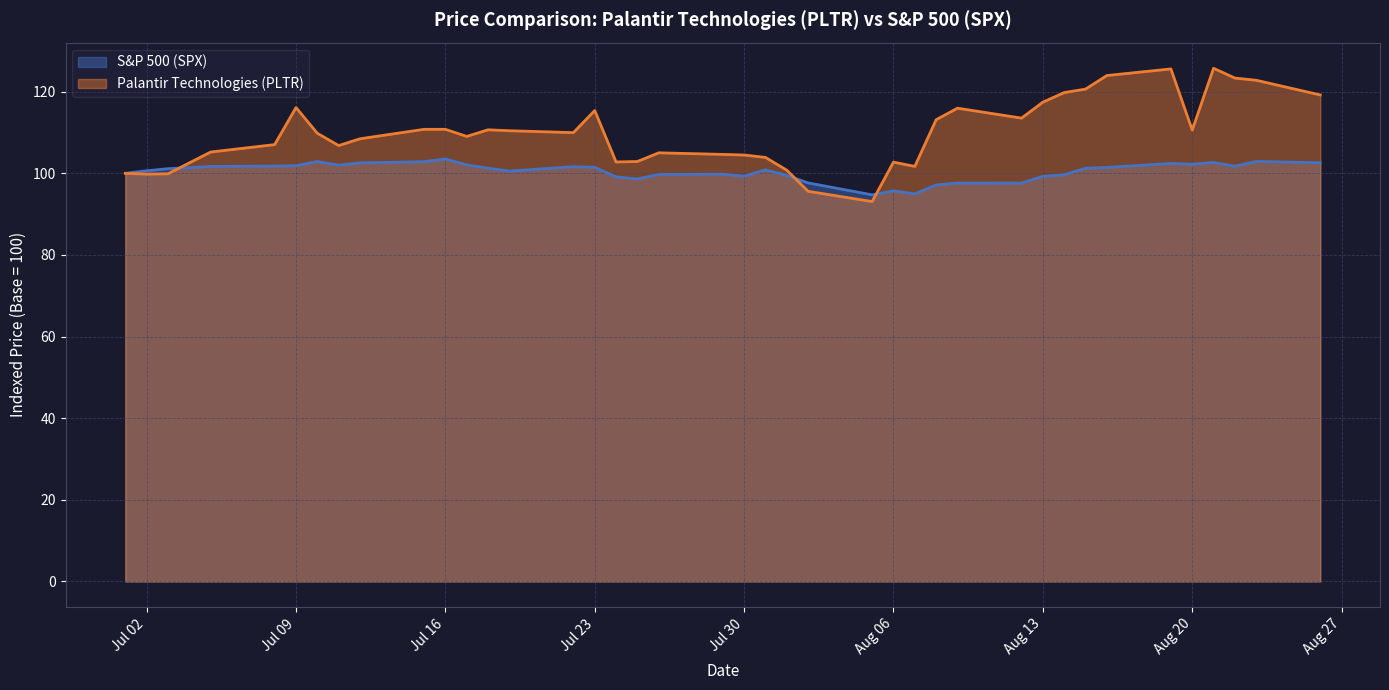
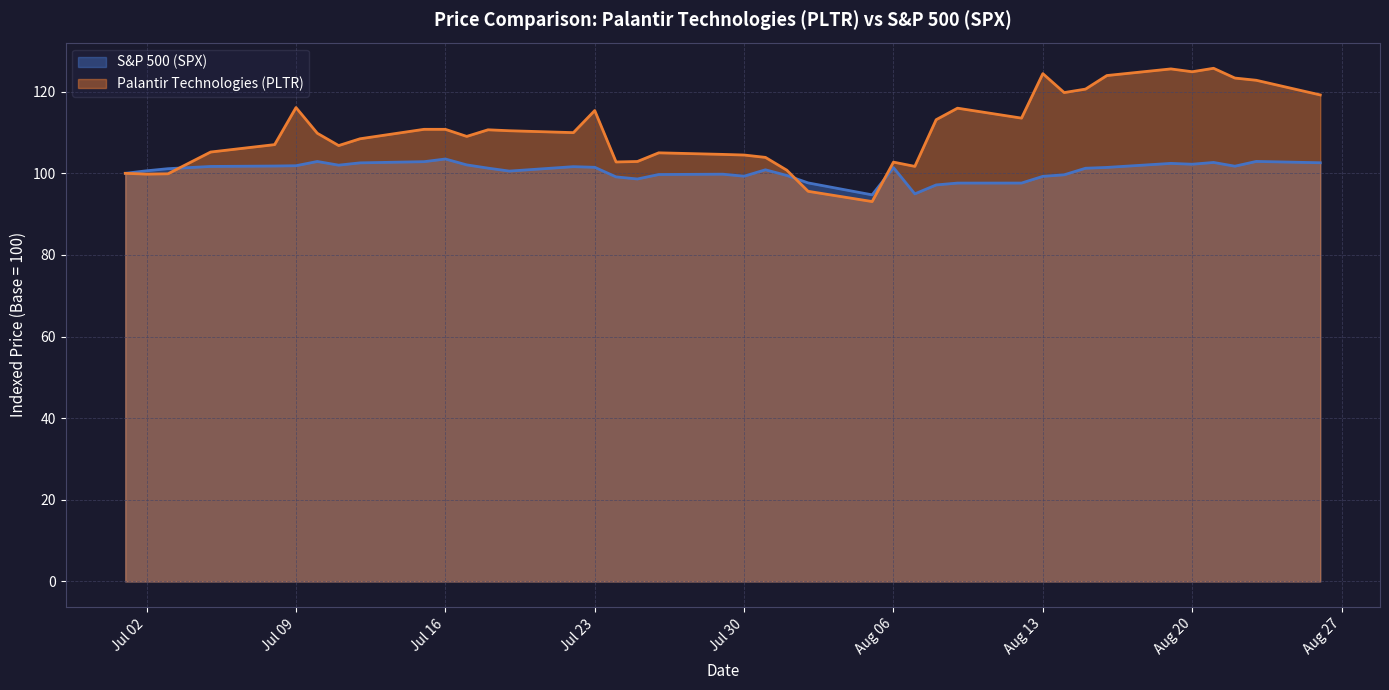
  {
    "S&P 500 (SPX)": {
      "Jul 02": 101,
      "Jul 09": 102,
      "Jul 16": 104,
      "Jul 23": 101,
      "Jul 30": 99,
-     "Aug 06": 96,
+     "Aug 06": 101,
      "Aug 13": 99,
      "Aug 20": 102
    },
    "Palantir Technologies (PLTR)": {
      "Jul 02": 100,
      "Jul 09": 116,
      "Jul 16": 111,
      "Jul 23": 115,
      "Jul 30": 104,
      "Aug 06": 103,
-     "Aug 13": 117,
-     "Aug 20": 111
+     "Aug 13": 124,
+     "Aug 20": 125
    }
  }
